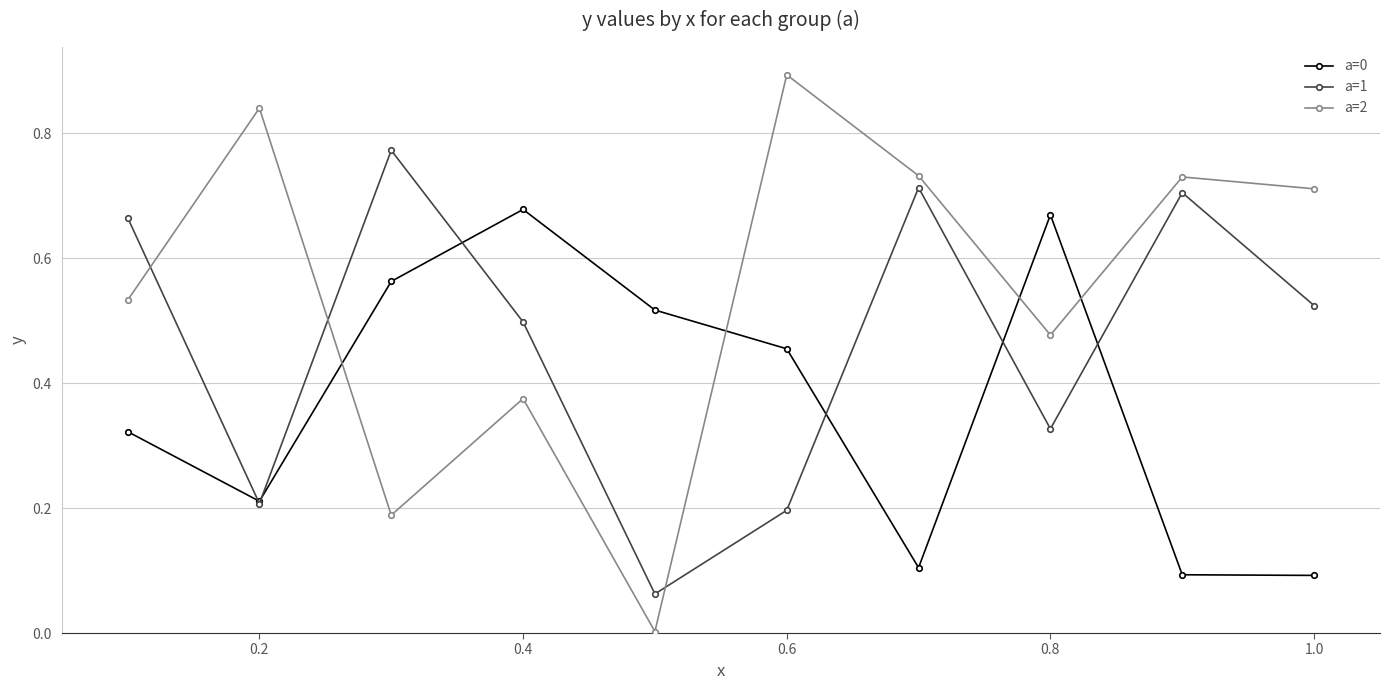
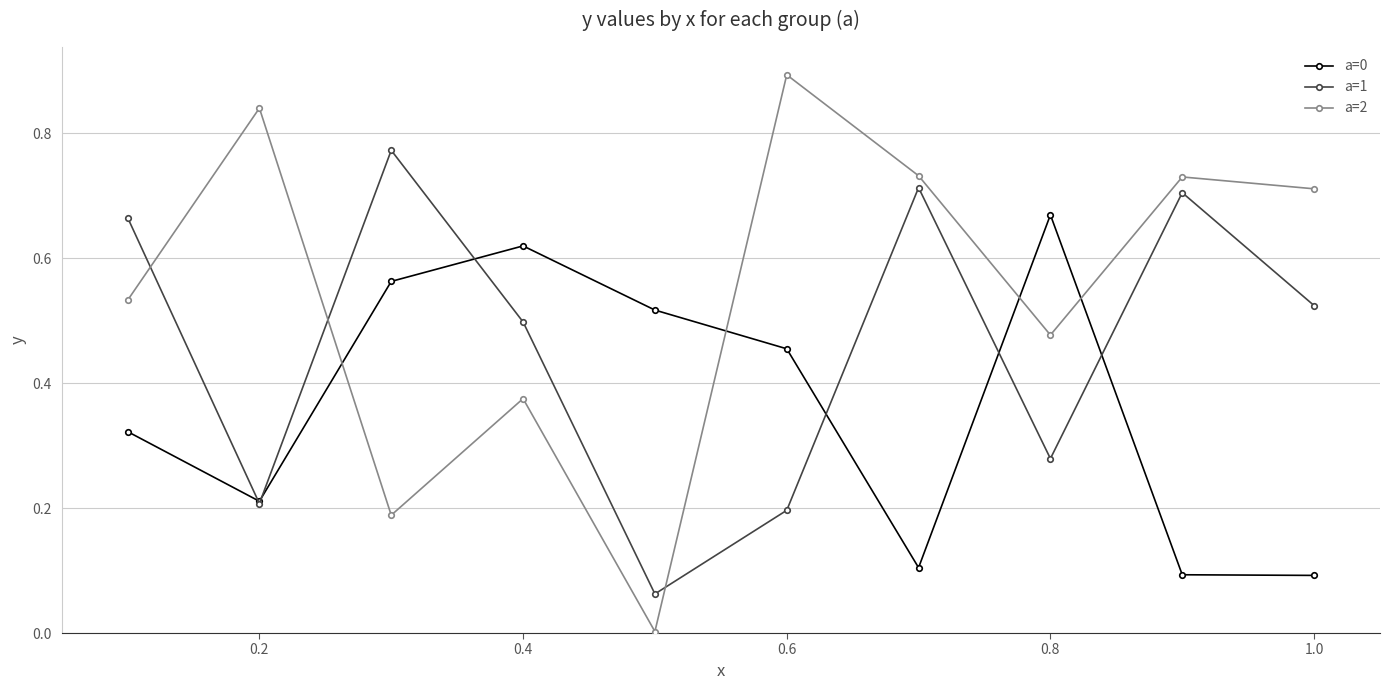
  {
    "a=0": {
-     "0.4": 0.68,
+     "0.4": 0.62,
      "0.6": 0.46,
      "0.8": 0.67,
      "1.0": 0.09
    },
    "a=1": {
      "0.4": 0.50,
      "0.6": 0.20,
-     "0.8": 0.33,
+     "0.8": 0.28,
      "1.0": 0.52
    },
    "a=2": {
      "0.2": 0.84,
      "0.4": 0.38,
      "0.6": 0.89,
      "0.8": 0.48,
      "1.0": 0.71
    }
  }
